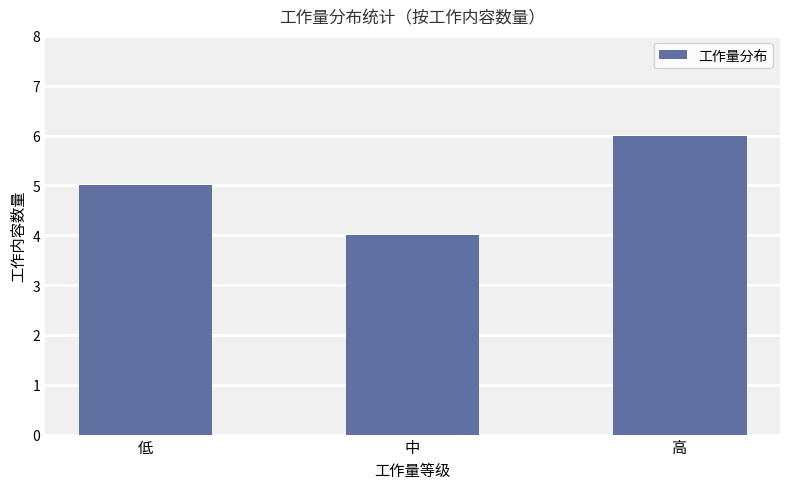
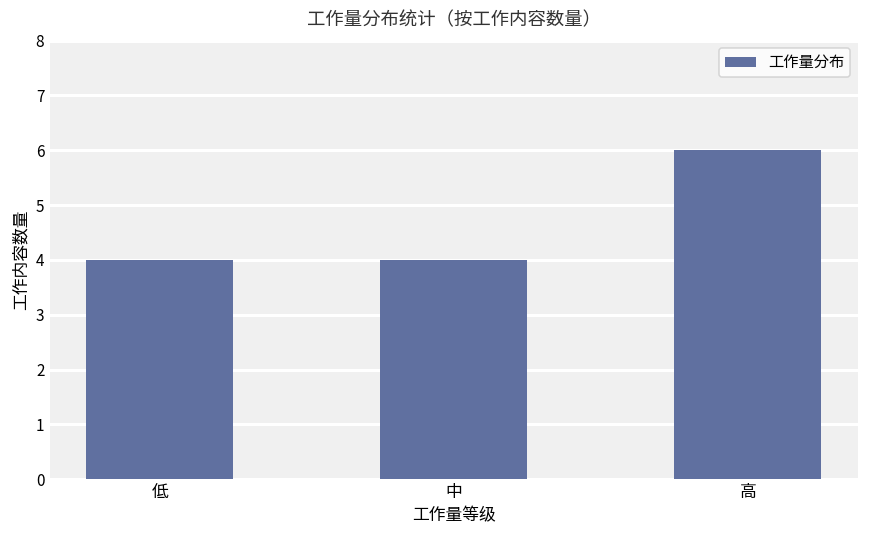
  {
-   "低": 5,
+   "低": 4,
    "中": 4,
    "高": 6
  }
